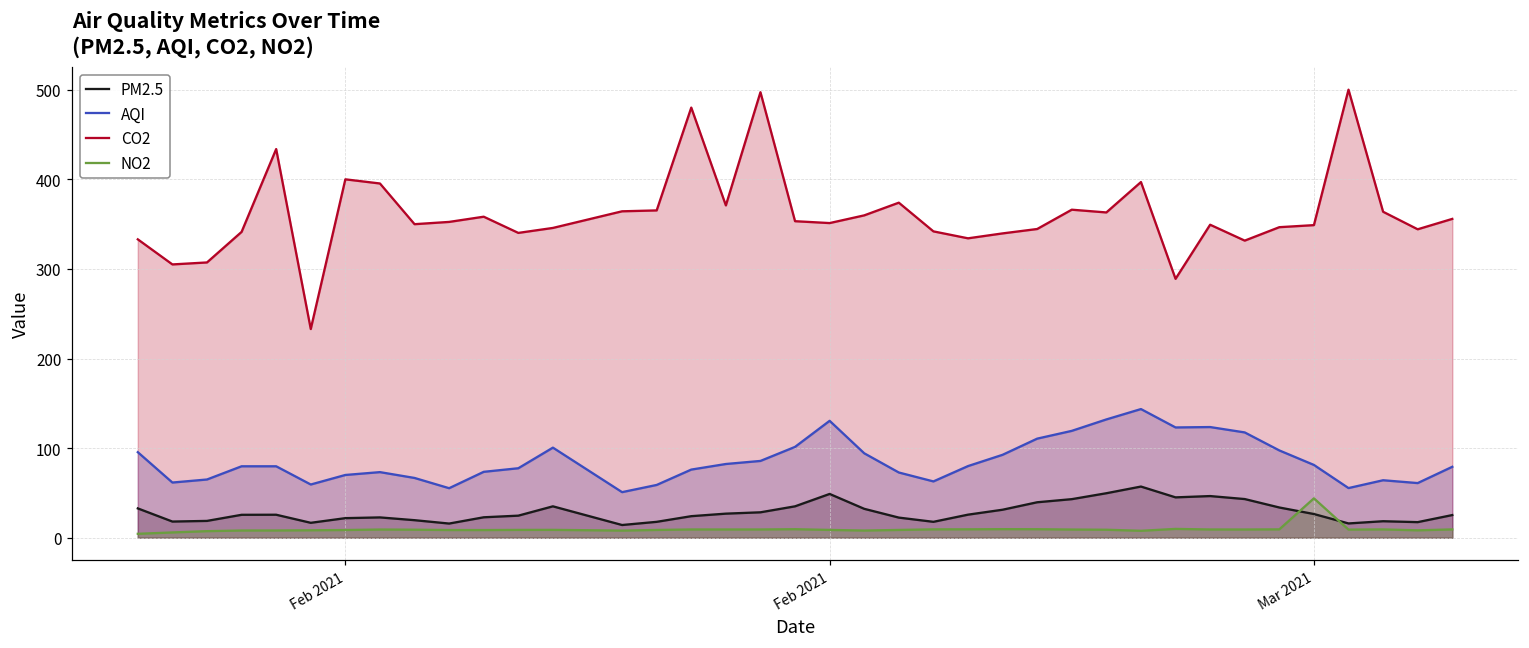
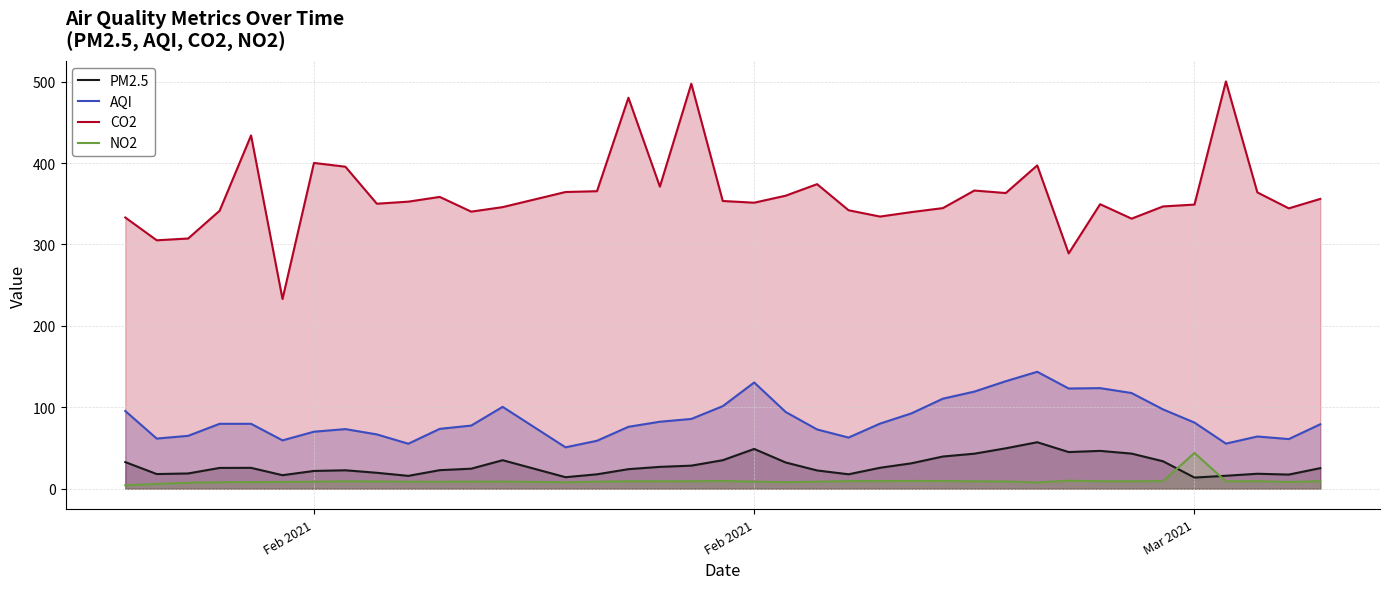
  {
    "PM2.5": {
-     "Mar 2021": 30
+     "Mar 2021": 10
    },
    "AQI": {
      "Mar 2021": 80
    },
    "CO2": {
      "Mar 2021": 350
    },
    "NO2": {
      "Mar 2021": 40
    }
  }
